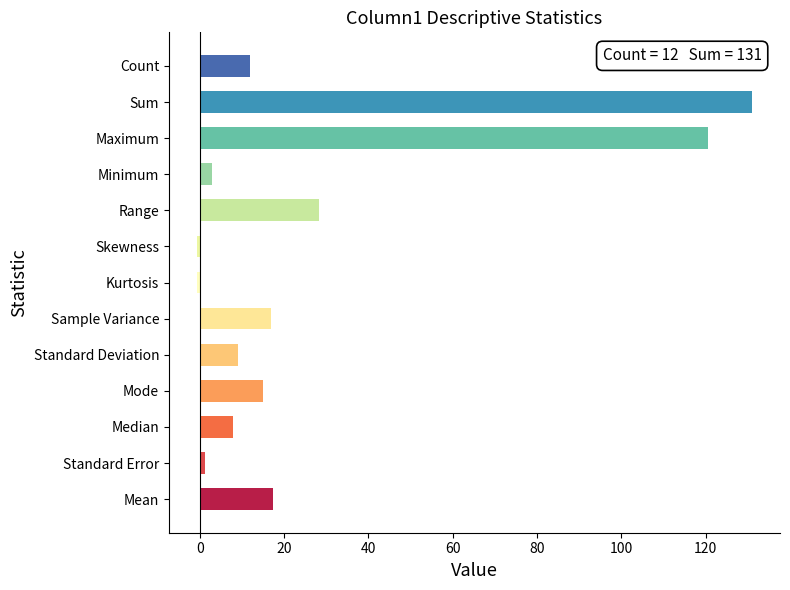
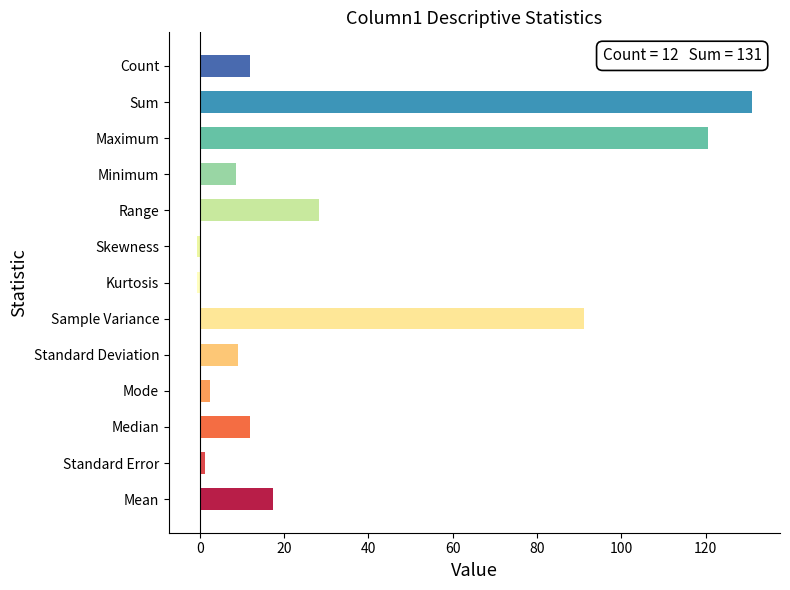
  {
    "Count": 12,
    "Sum": 131,
    "Maximum": 120,
-   "Minimum": 3,
+   "Minimum": 9,
    "Range": 28,
    "Skewness": -1,
    "Kurtosis": -1,
-   "Sample Variance": 17,
+   "Sample Variance": 91,
    "Standard Deviation": 9,
-   "Mode": 15,
-   "Median": 8,
+   "Mode": 2,
+   "Median": 12,
    "Standard Error": 1,
    "Mean": 17
  }
